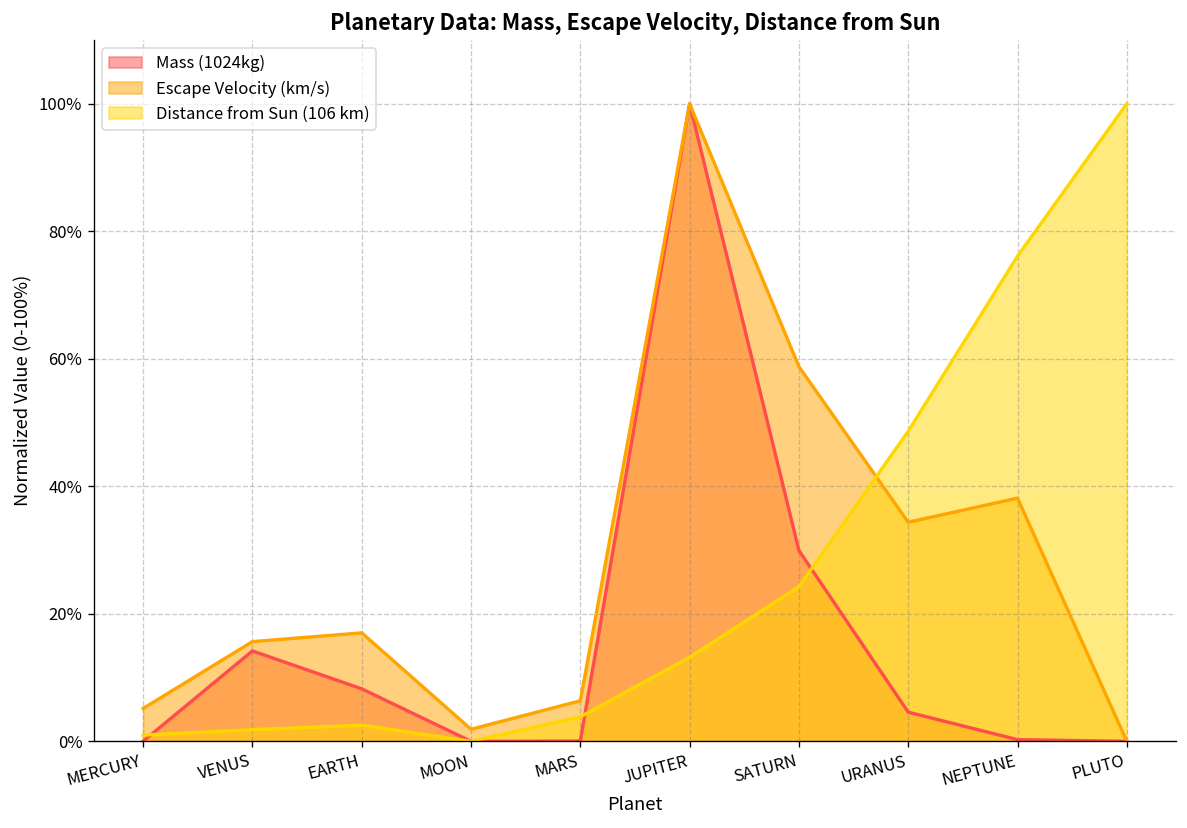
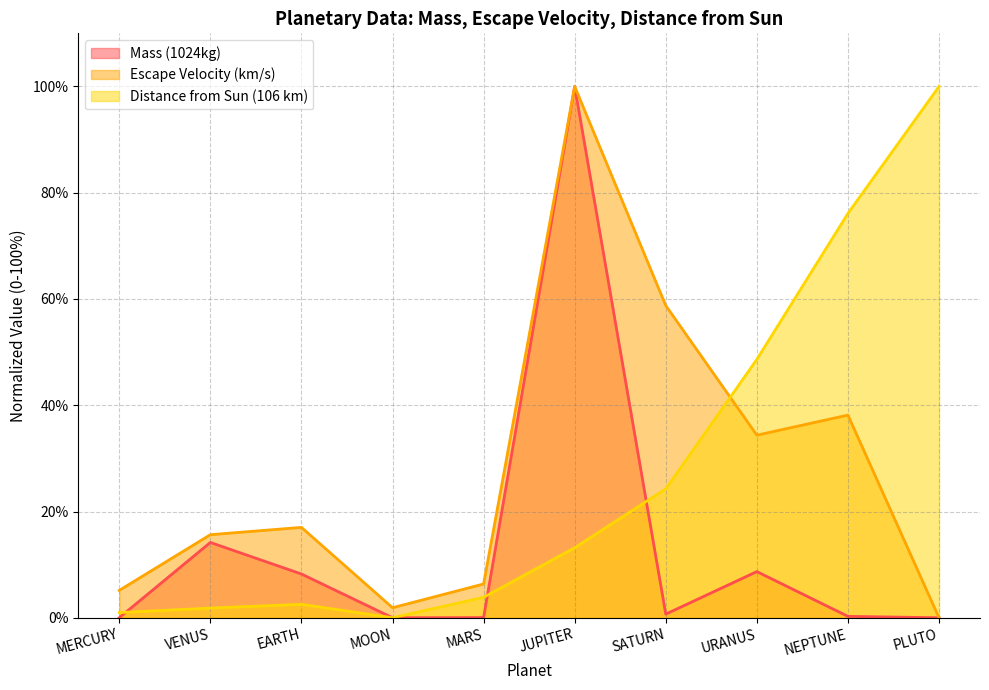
  {
    "Mass (1024kg)": {
      "MERCURY": "0%",
      "VENUS": "14%",
      "EARTH": "8%",
      "MARS": "0%",
-     "SATURN": "30%",
-     "URANUS": "5%",
+     "SATURN": "1%",
+     "URANUS": "9%",
      "NEPTUNE": "0%"
    }
  }
